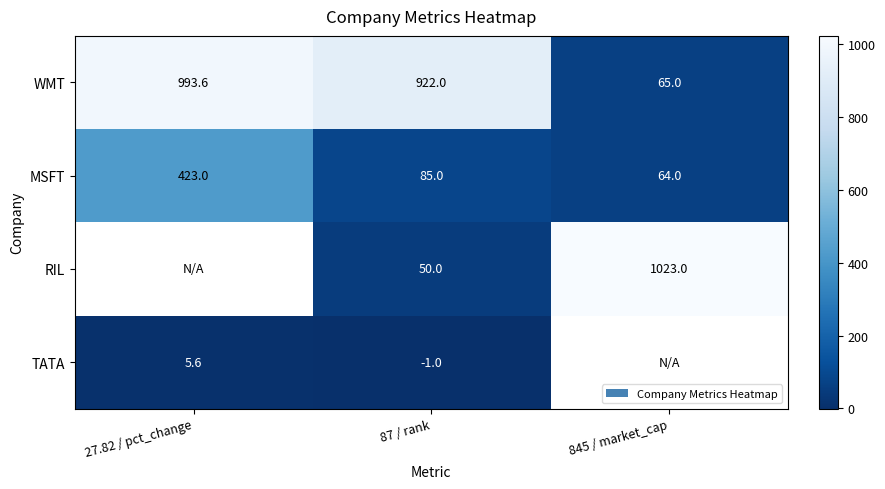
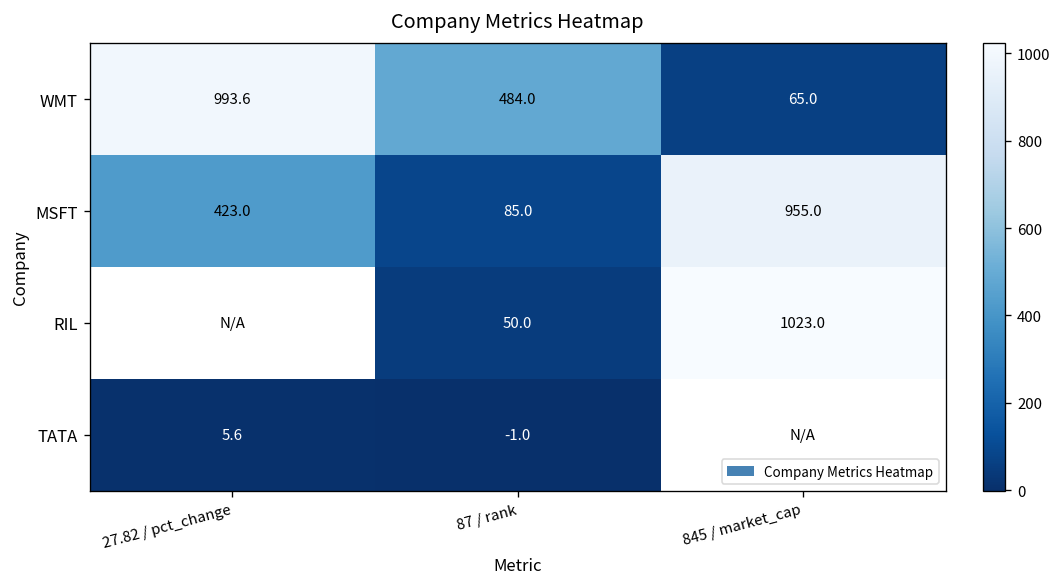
  {
    "WMT": {
      "27.82 / pct_change": 993.6,
-     "87 / rank": 922.0,
+     "87 / rank": 484.0,
      "845 / market_cap": 65.0
    },
    "MSFT": {
      "27.82 / pct_change": 423.0,
      "87 / rank": 85.0,
-     "845 / market_cap": 64.0
+     "845 / market_cap": 955.0
    },
    "RIL": {
      "87 / rank": 50.0,
      "845 / market_cap": 1023.0
    },
    "TATA": {
      "27.82 / pct_change": 5.6,
      "87 / rank": -1.0
    }
  }
